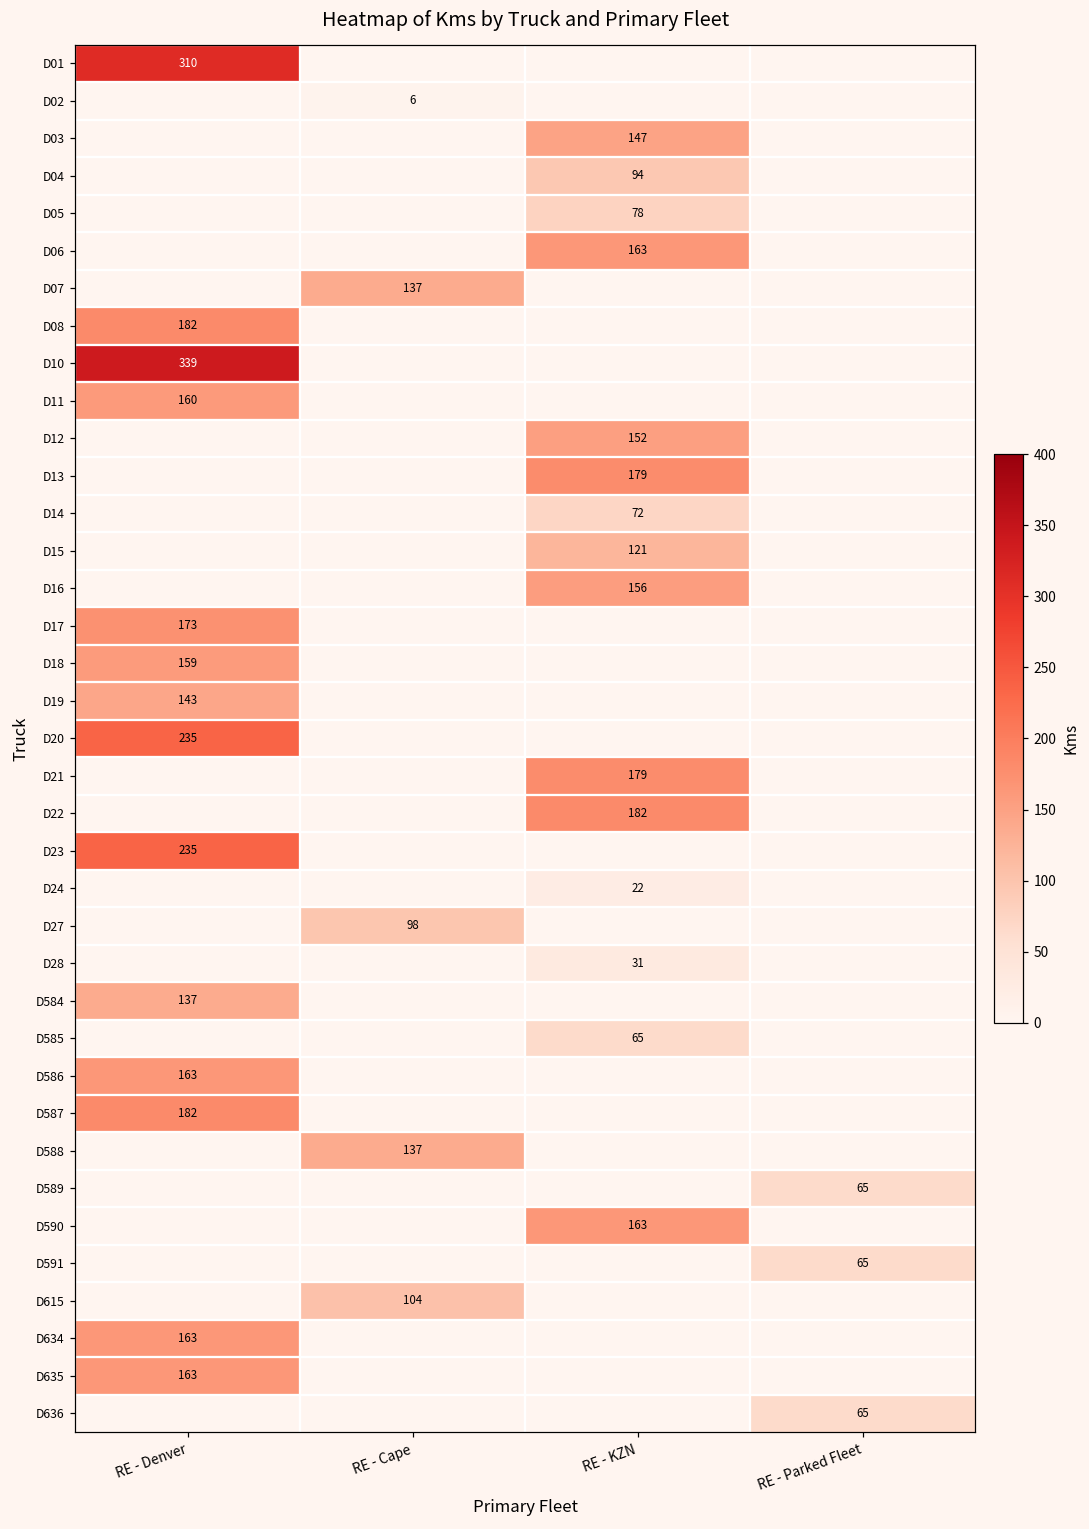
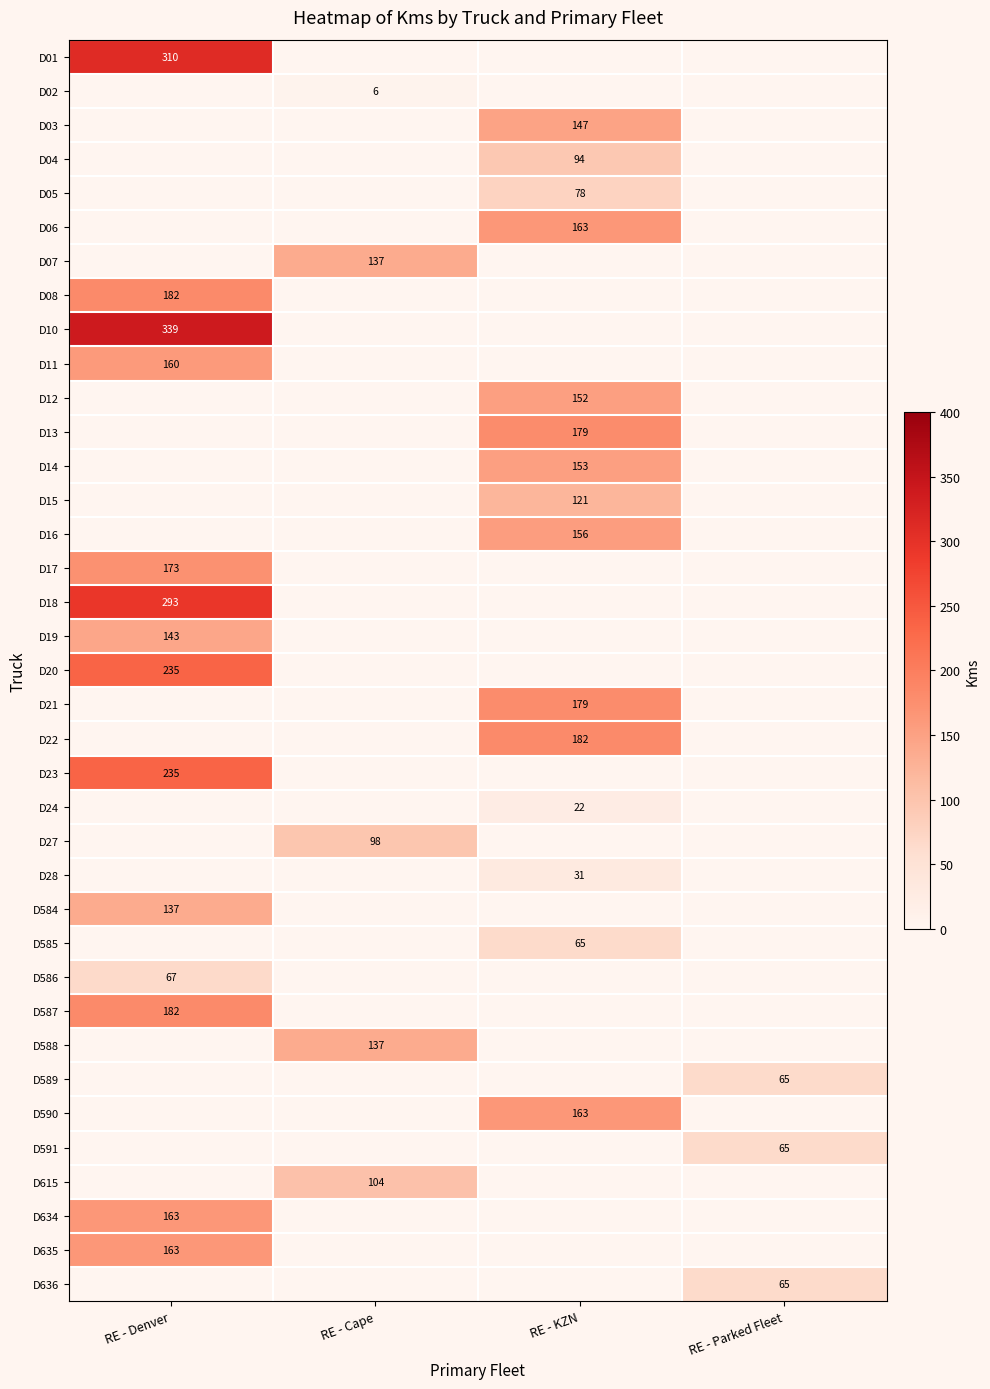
  {
    "D01": {
      "RE - Denver": 310
    },
    "D02": {
      "RE - Cape": 6
    },
    "D03": {
      "RE - KZN": 147
    },
    "D04": {
      "RE - KZN": 94
    },
    "D05": {
      "RE - KZN": 78
    },
    "D06": {
      "RE - KZN": 163
    },
    "D07": {
      "RE - Cape": 137
    },
    "D08": {
      "RE - Denver": 182
    },
    "D10": {
      "RE - Denver": 339
    },
    "D11": {
      "RE - Denver": 160
    },
    "D12": {
      "RE - KZN": 152
    },
    "D13": {
      "RE - KZN": 179
    },
    "D14": {
-     "RE - KZN": 72
+     "RE - KZN": 153
    },
    "D15": {
      "RE - KZN": 121
    },
    "D16": {
      "RE - KZN": 156
    },
    "D17": {
      "RE - Denver": 173
    },
    "D18": {
-     "RE - Denver": 159
+     "RE - Denver": 293
    },
    "D19": {
      "RE - Denver": 143
    },
    "D20": {
      "RE - Denver": 235
    },
    "D21": {
      "RE - KZN": 179
    },
    "D22": {
      "RE - KZN": 182
    },
    "D23": {
      "RE - Denver": 235
    },
    "D24": {
      "RE - KZN": 22
    },
    "D27": {
      "RE - Cape": 98
    },
    "D28": {
      "RE - KZN": 31
    },
    "D584": {
      "RE - Denver": 137
    },
    "D585": {
      "RE - KZN": 65
    },
    "D586": {
-     "RE - Denver": 163
+     "RE - Denver": 67
    },
    "D587": {
      "RE - Denver": 182
    },
    "D588": {
      "RE - Cape": 137
    },
    "D589": {
      "RE - Parked Fleet": 65
    },
    "D590": {
      "RE - KZN": 163
    },
    "D591": {
      "RE - Parked Fleet": 65
    },
    "D615": {
      "RE - Cape": 104
    },
    "D634": {
      "RE - Denver": 163
    },
    "D635": {
      "RE - Denver": 163
    },
    "D636": {
      "RE - Parked Fleet": 65
    }
  }
